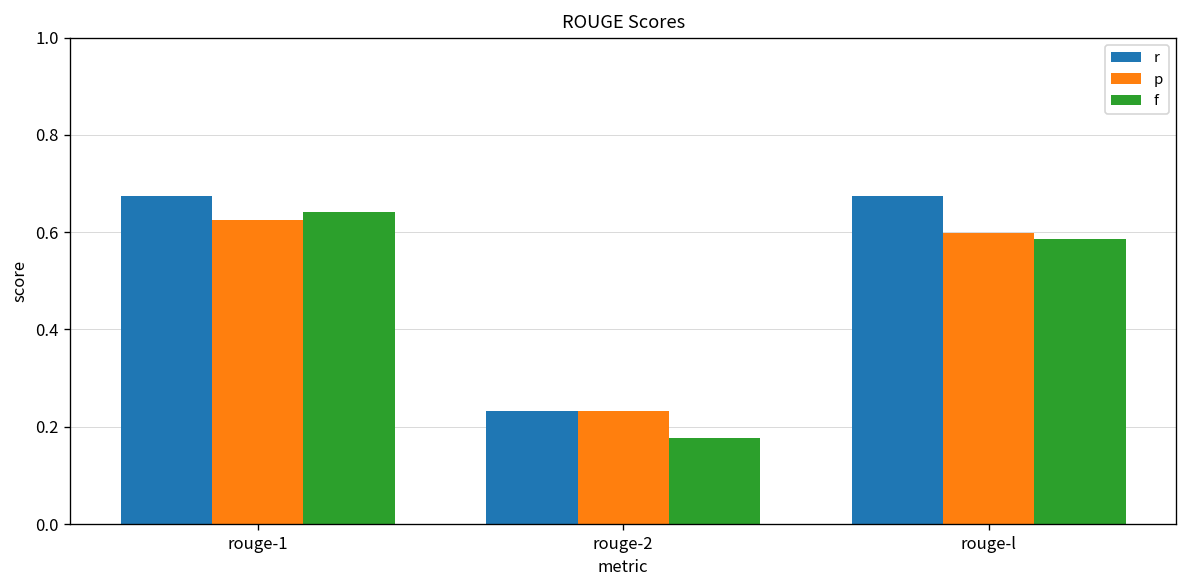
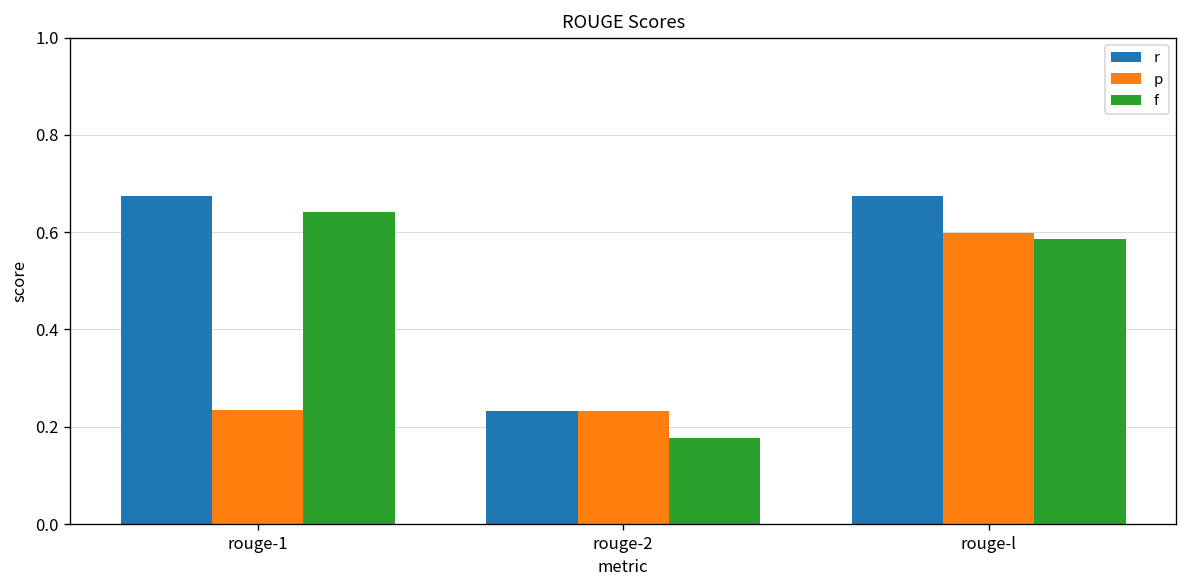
  {
    "r": {
      "rouge-1": 0.68,
      "rouge-2": 0.23,
      "rouge-l": 0.68
    },
    "p": {
-     "rouge-1": 0.63,
+     "rouge-1": 0.23,
      "rouge-2": 0.23,
      "rouge-l": 0.60
    },
    "f": {
      "rouge-1": 0.64,
      "rouge-2": 0.18,
      "rouge-l": 0.59
    }
  }
